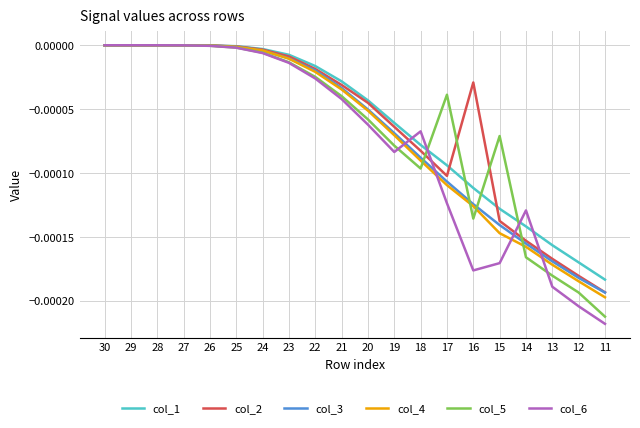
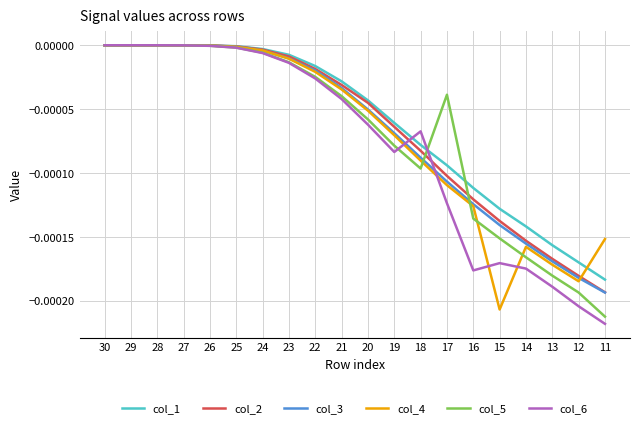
  {
    "col_2": {
      "21": -0.000031,
      "19": -0.000064,
      "18": -0.000083,
      "17": -0.000102,
-     "16": -0.000029,
+     "16": -0.000121,
      "15": -0.000138,
      "14": -0.000153
    },
    "col_4": {
      "18": -0.000090,
      "17": -0.000110,
-     "15": -0.000147,
+     "15": -0.000207,
      "14": -0.000158,
      "13": -0.000172,
      "12": -0.000185,
-     "11": -0.000197
+     "11": -0.000152
    },
    "col_5": {
      "21": -0.000040,
      "20": -0.000058,
      "19": -0.000079,
      "18": -0.000097,
      "17": -0.000039,
      "16": -0.000136,
-     "15": -0.000071,
+     "15": -0.000151,
      "14": -0.000166,
      "13": -0.000180,
      "12": -0.000194,
      "11": -0.000213
    },
    "col_6": {
      "21": -0.000042,
      "20": -0.000062,
      "19": -0.000084,
      "18": -0.000067,
      "17": -0.000124,
      "16": -0.000176,
      "15": -0.000171,
-     "14": -0.000129,
+     "14": -0.000175,
      "13": -0.000189,
      "12": -0.000204,
      "11": -0.000218
    }
  }
